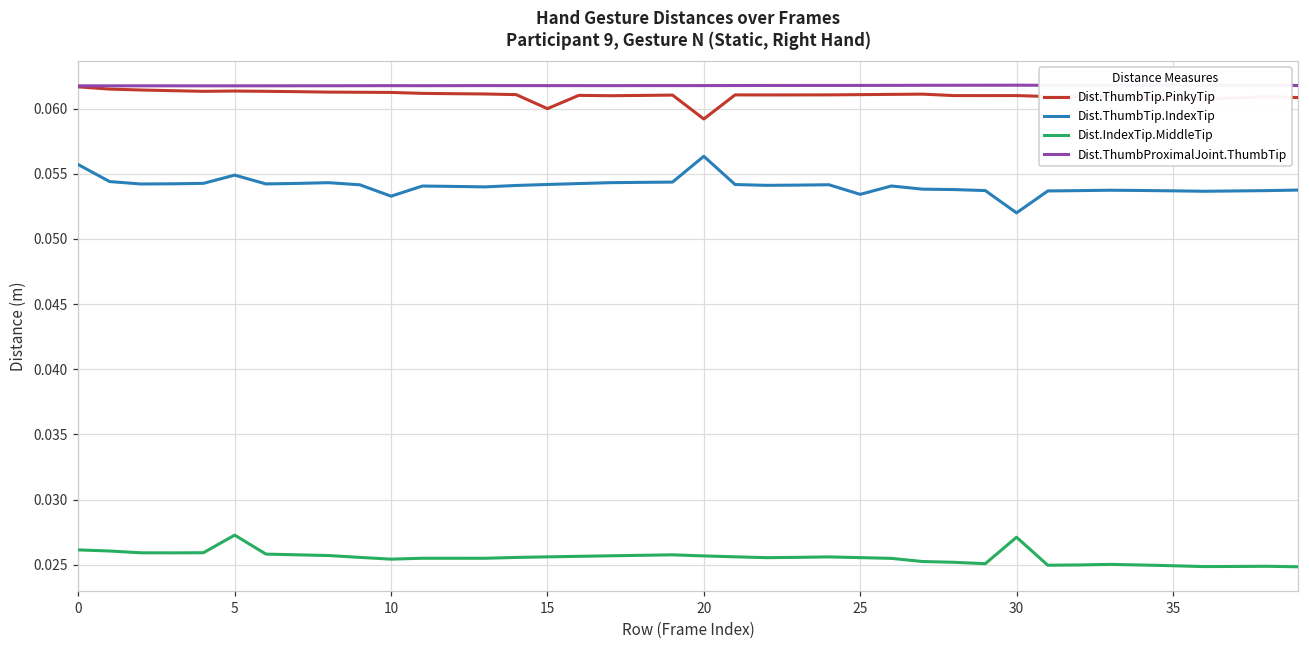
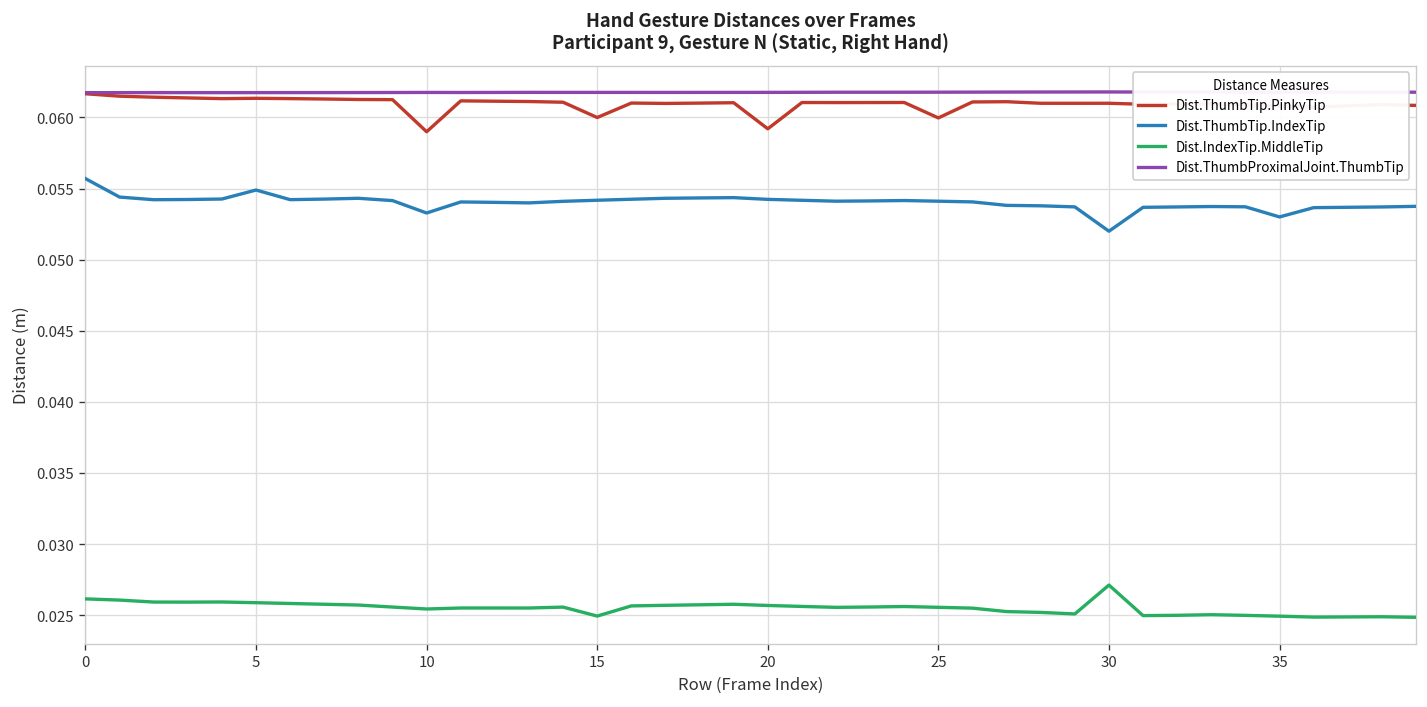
  {
    "Dist.ThumbTip.PinkyTip": {
      "5": 0.0613,
-     "10": 0.0612,
+     "10": 0.0590,
      "15": 0.0600,
      "20": 0.0592,
-     "25": 0.0611,
+     "25": 0.0600,
      "30": 0.0610
    },
    "Dist.ThumbTip.IndexTip": {
      "0": 0.0557,
      "5": 0.0549,
      "10": 0.0533,
      "15": 0.0542,
-     "20": 0.0563,
-     "25": 0.0534,
+     "20": 0.0542,
+     "25": 0.0541,
      "30": 0.0520,
-     "35": 0.0537
+     "35": 0.0530
    },
    "Dist.IndexTip.MiddleTip": {
      "0": 0.0261,
-     "5": 0.0273,
+     "5": 0.0259,
      "10": 0.0254,
-     "15": 0.0256,
+     "15": 0.0249,
      "20": 0.0257,
      "25": 0.0256,
      "30": 0.0271,
      "35": 0.0249
    },
    "Dist.ThumbProximalJoint.ThumbTip": {
      "5": 0.0617,
      "10": 0.0618,
      "15": 0.0618,
      "20": 0.0618,
      "25": 0.0618,
      "30": 0.0618
    }
  }
